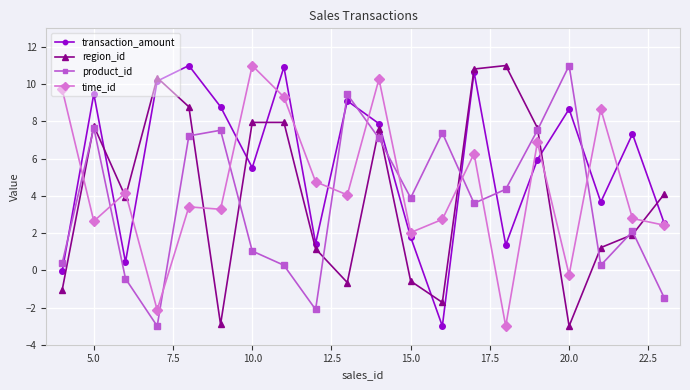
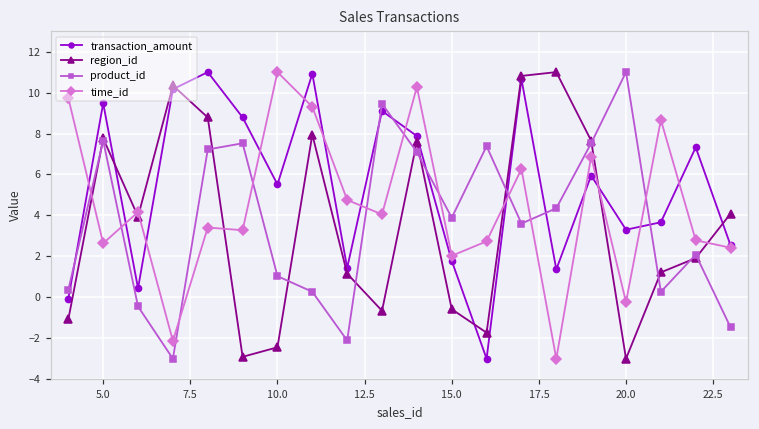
  {
    "transaction_amount": {
      "10.0": 5.5,
      "15.0": 1.8,
-     "20.0": 8.7
+     "20.0": 3.3
    },
    "region_id": {
-     "10.0": 7.9,
+     "10.0": -2.4,
      "15.0": -0.6,
      "20.0": -3.0
    }
  }
